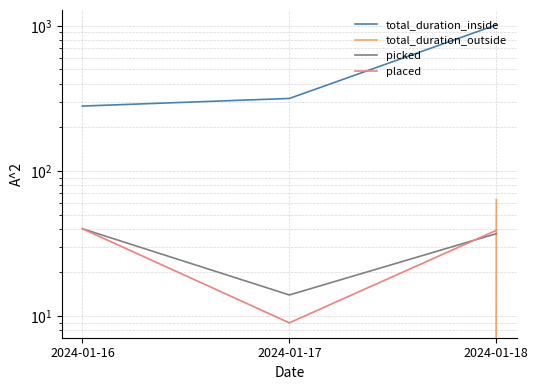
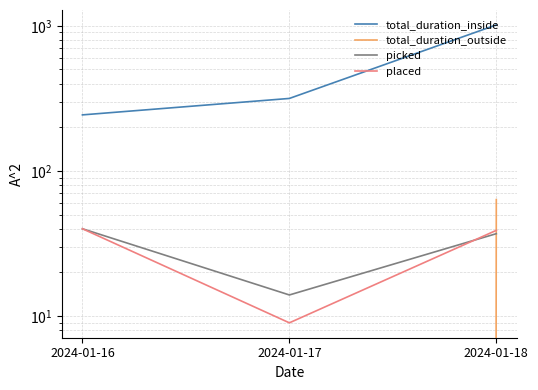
  {
    "total_duration_inside": {
-     "2024-01-16": 280,
+     "2024-01-16": 240,
      "2024-01-17": 320,
      "2024-01-18": 1000
    },
    "picked": {
      "2024-01-17": 14,
      "2024-01-18": 37
    }
  }
